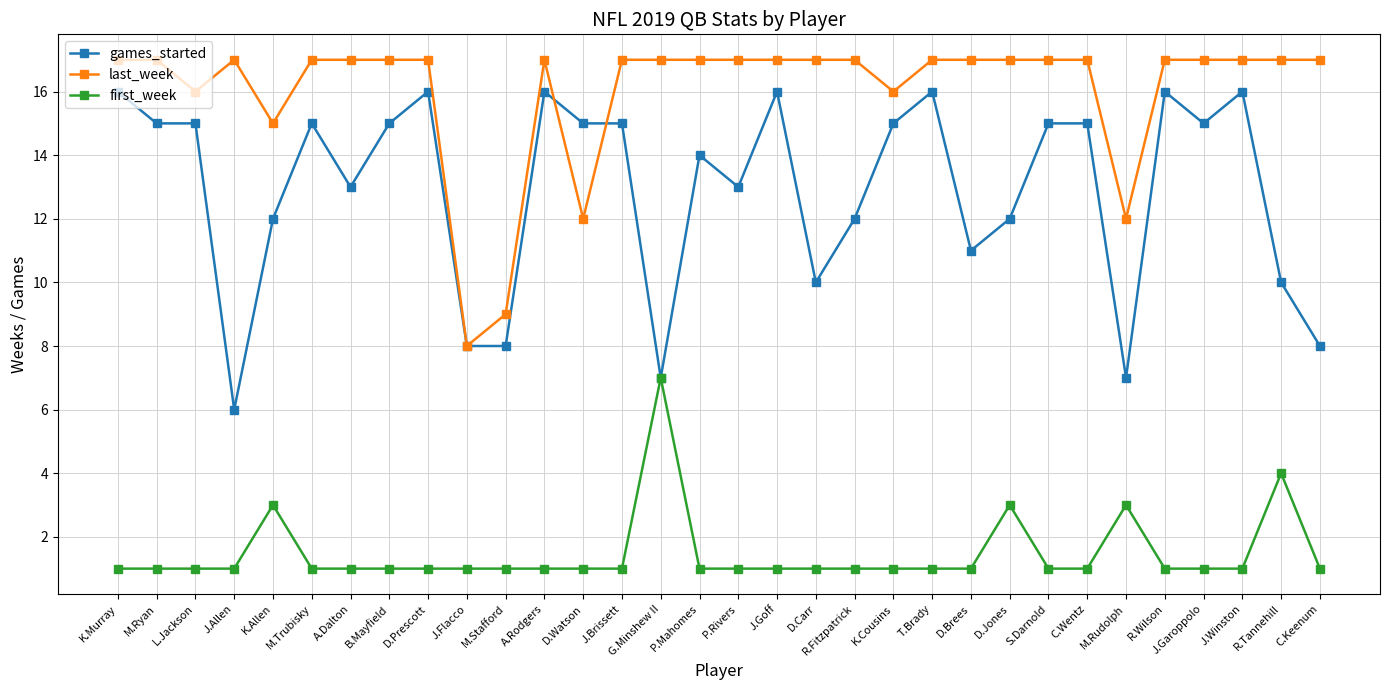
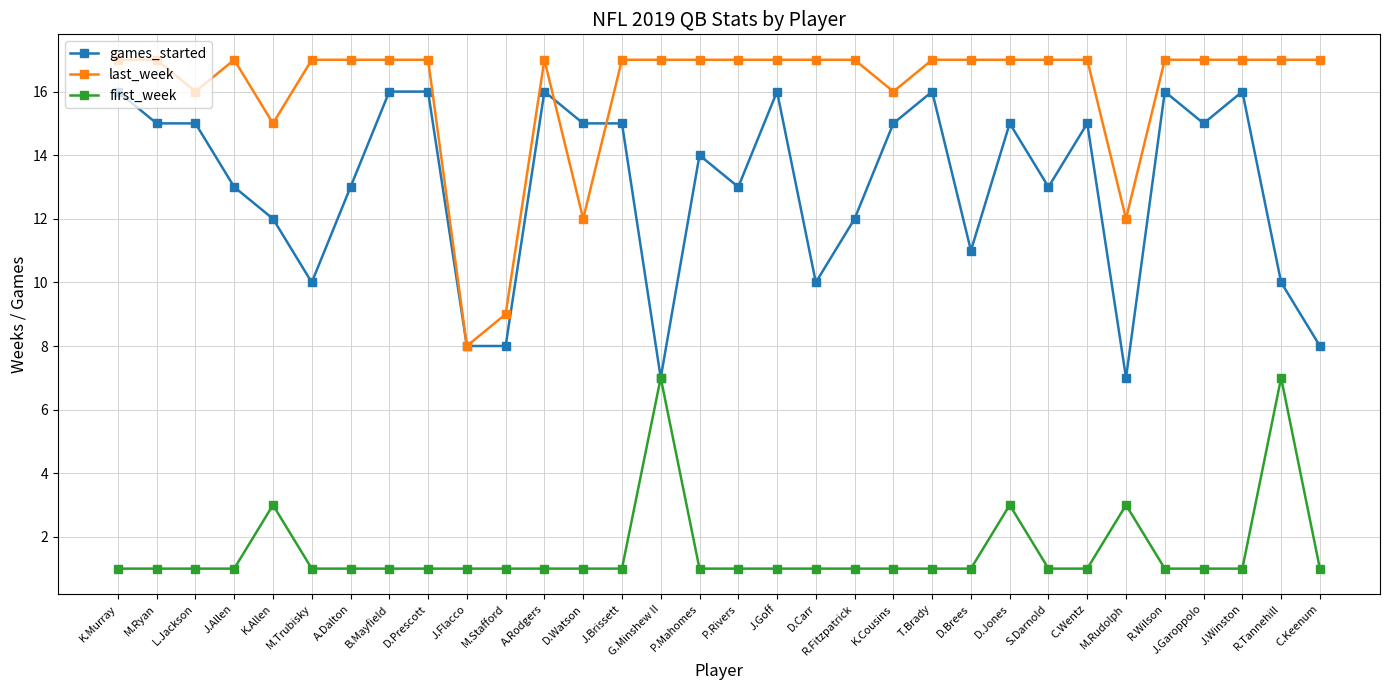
  {
    "games_started": {
      "M.Ryan": 15,
      "L.Jackson": 15,
-     "J.Allen": 6,
+     "J.Allen": 13,
      "K.Allen": 12,
-     "M.Trubisky": 15,
+     "M.Trubisky": 10,
      "A.Dalton": 13,
-     "B.Mayfield": 15,
+     "B.Mayfield": 16,
      "D.Prescott": 16,
      "M.Stafford": 8,
      "A.Rodgers": 16,
      "D.Watson": 15,
      "J.Brissett": 15,
      "P.Mahomes": 14,
      "P.Rivers": 13,
      "J.Goff": 16,
      "D.Carr": 10,
      "R.Fitzpatrick": 12,
      "K.Cousins": 15,
      "T.Brady": 16,
      "D.Brees": 11,
-     "D.Jones": 12,
-     "S.Darnold": 15,
+     "D.Jones": 15,
+     "S.Darnold": 13,
      "C.Wentz": 15,
      "M.Rudolph": 7,
      "R.Wilson": 16,
      "J.Garoppolo": 15,
      "J.Winston": 16,
      "R.Tannehill": 10,
      "C.Keenum": 8
    },
    "last_week": {
      "J.Allen": 17,
      "K.Allen": 15,
      "M.Trubisky": 17,
      "A.Dalton": 17,
      "B.Mayfield": 17,
      "D.Prescott": 17,
      "M.Stafford": 9,
      "A.Rodgers": 17,
      "D.Watson": 12,
      "J.Brissett": 17,
      "G.Minshew II": 17,
      "P.Mahomes": 17,
      "P.Rivers": 17,
      "J.Goff": 17,
      "D.Carr": 17,
      "R.Fitzpatrick": 17,
      "K.Cousins": 16,
      "T.Brady": 17,
      "D.Brees": 17,
      "D.Jones": 17,
      "S.Darnold": 17,
      "C.Wentz": 17,
      "M.Rudolph": 12,
      "R.Wilson": 17,
      "J.Garoppolo": 17,
      "J.Winston": 17,
      "R.Tannehill": 17,
      "C.Keenum": 17
    },
    "first_week": {
      "K.Murray": 1,
      "M.Ryan": 1,
      "L.Jackson": 1,
      "J.Allen": 1,
      "K.Allen": 3,
      "M.Trubisky": 1,
      "A.Dalton": 1,
      "B.Mayfield": 1,
      "D.Prescott": 1,
      "J.Flacco": 1,
      "M.Stafford": 1,
      "A.Rodgers": 1,
      "D.Watson": 1,
      "J.Brissett": 1,
      "P.Mahomes": 1,
      "P.Rivers": 1,
      "J.Goff": 1,
      "D.Carr": 1,
      "R.Fitzpatrick": 1,
      "K.Cousins": 1,
      "T.Brady": 1,
      "D.Brees": 1,
      "D.Jones": 3,
      "S.Darnold": 1,
      "C.Wentz": 1,
      "M.Rudolph": 3,
      "R.Wilson": 1,
      "J.Garoppolo": 1,
      "J.Winston": 1,
-     "R.Tannehill": 4,
+     "R.Tannehill": 7,
      "C.Keenum": 1
    }
  }
